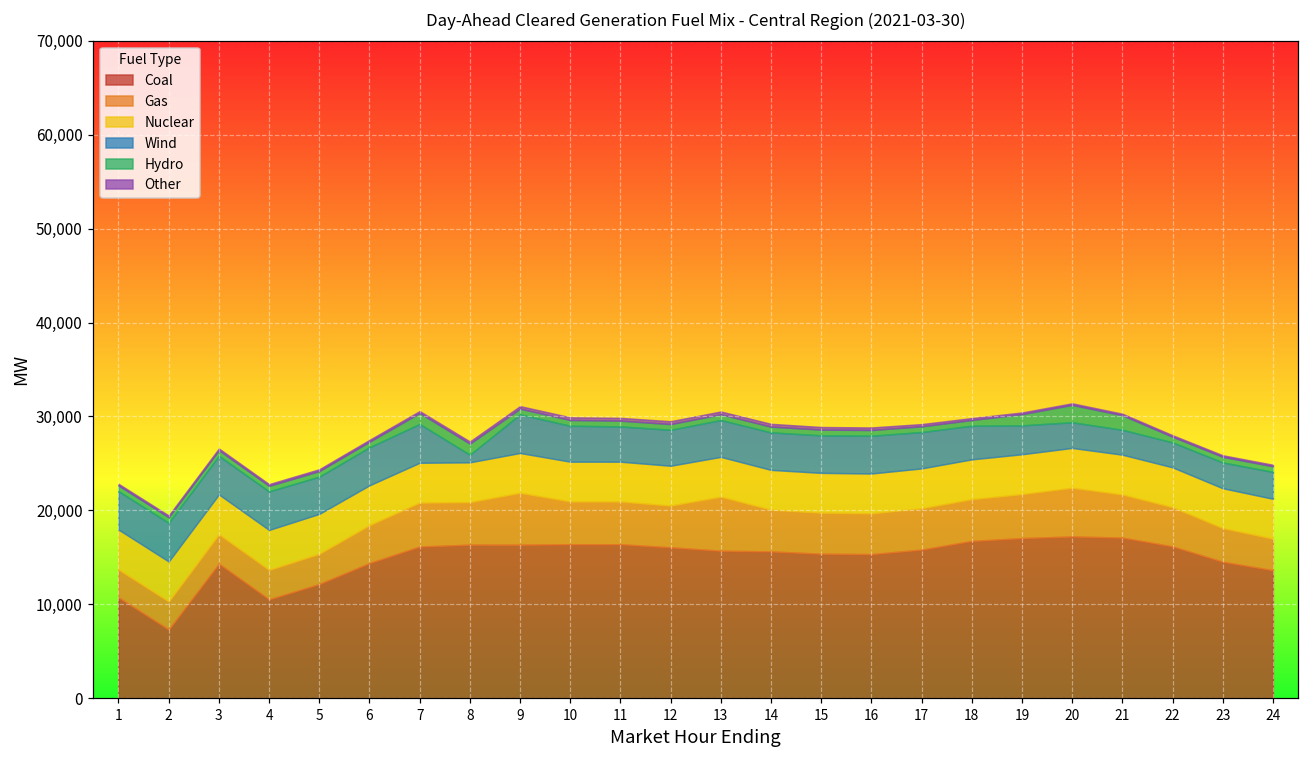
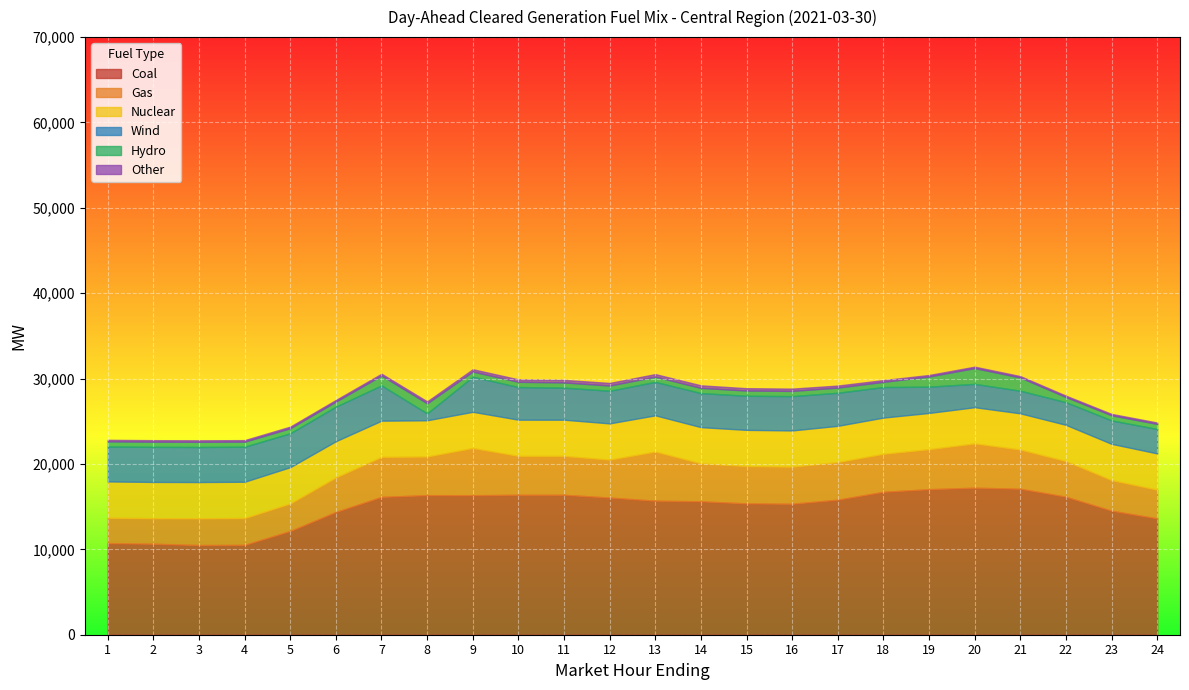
  {
    "Coal": {
      "1": "11,000",
-     "2": "7,000",
-     "3": "14,000",
+     "2": "11,000",
+     "3": "11,000",
      "4": "11,000",
      "5": "12,000",
      "6": "14,000",
      "7": "16,000",
      "8": "16,000",
      "9": "16,000",
      "10": "16,000",
      "11": "16,000",
      "12": "16,000",
      "13": "16,000",
      "14": "16,000",
      "15": "15,000",
      "16": "15,000",
      "17": "16,000",
      "18": "17,000",
      "19": "17,000",
      "20": "17,000",
      "21": "17,000",
      "22": "16,000",
      "23": "15,000",
      "24": "14,000"
    },
    "Gas": {
      "1": "3,000",
      "2": "3,000",
      "3": "3,000",
      "4": "3,000",
      "5": "3,000",
      "6": "4,000",
      "7": "5,000",
      "8": "5,000",
      "9": "6,000",
      "10": "5,000",
      "11": "5,000",
      "12": "4,000",
      "13": "6,000",
      "14": "4,000",
      "15": "4,000",
      "16": "4,000",
      "17": "4,000",
      "18": "4,000",
      "19": "5,000",
      "20": "5,000",
      "21": "5,000",
      "22": "4,000",
      "23": "4,000",
      "24": "3,000"
    },
    "Nuclear": {
      "1": "4,000",
      "2": "4,000",
      "3": "4,000",
      "4": "4,000",
      "5": "4,000",
      "6": "4,000",
      "7": "4,000",
      "8": "4,000",
      "9": "4,000",
      "10": "4,000",
      "11": "4,000",
      "12": "4,000",
      "13": "4,000",
      "14": "4,000",
      "15": "4,000",
      "16": "4,000",
      "17": "4,000",
      "18": "4,000",
      "19": "4,000",
      "20": "4,000",
      "21": "4,000",
      "22": "4,000",
      "23": "4,000",
      "24": "4,000"
    },
    "Wind": {
      "1": "4,000",
      "2": "4,000",
      "3": "4,000",
      "4": "4,000",
      "5": "4,000",
      "6": "4,000",
      "7": "4,000",
      "8": "1,000",
      "9": "4,000",
      "10": "4,000",
      "11": "4,000",
      "12": "4,000",
      "13": "4,000",
      "14": "4,000",
      "15": "4,000",
      "16": "4,000",
      "17": "4,000",
      "18": "4,000",
      "19": "3,000",
      "20": "3,000",
      "21": "3,000",
      "22": "3,000",
      "23": "3,000",
      "24": "3,000"
    },
    "Hydro": {
      "14": "1,000"
    },
    "Other": {
      "14": "0"
    }
  }
